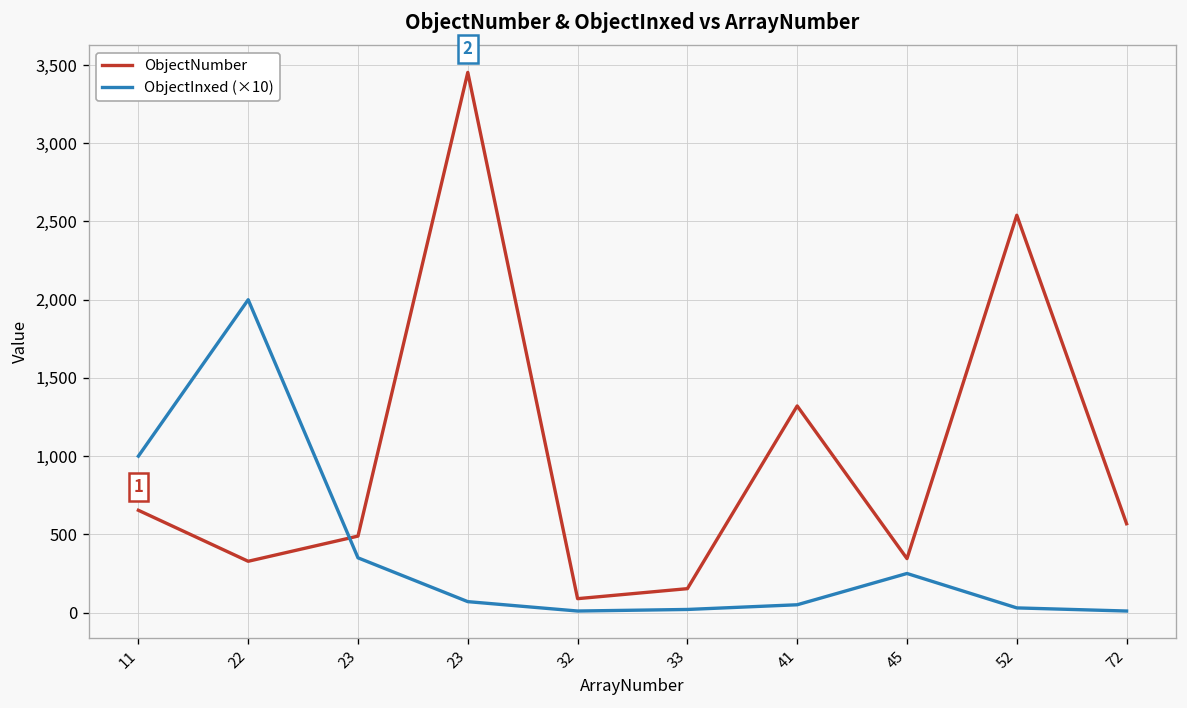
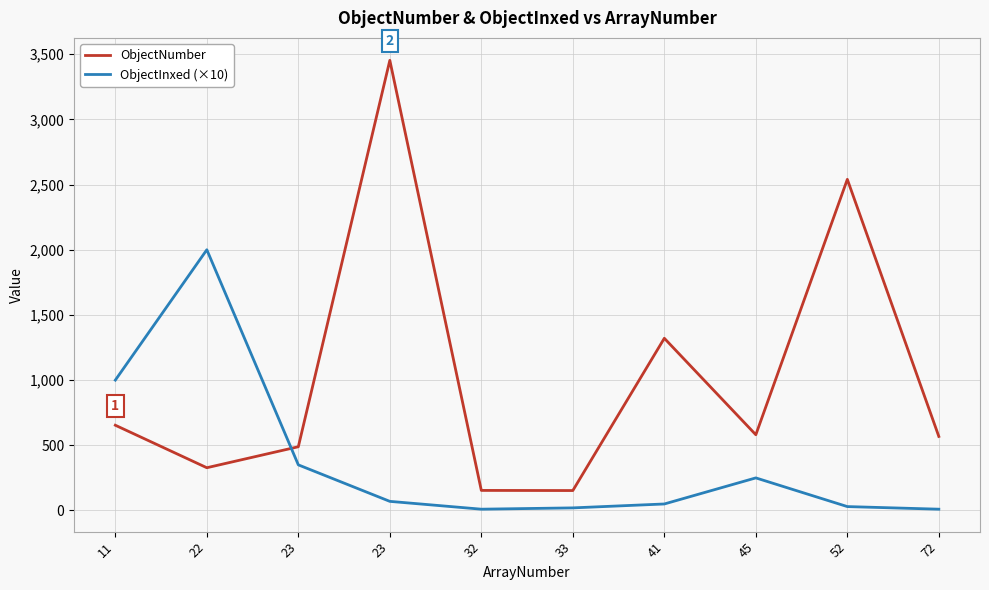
  {
    "ObjectNumber": {
      "22": "330",
-     "32": "90",
+     "32": "150",
      "33": "150",
      "41": "1,320",
-     "45": "350",
+     "45": "580",
      "52": "2,540",
      "72": "570"
    },
    "ObjectInxed (×10)": {
      "11": "1,000",
      "22": "2,000",
      "32": "10",
      "33": "20",
      "41": "50",
      "45": "250",
      "52": "30",
      "72": "10"
    }
  }
